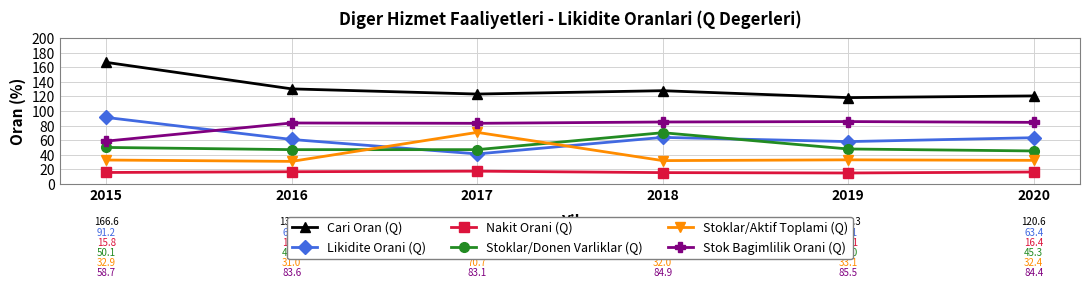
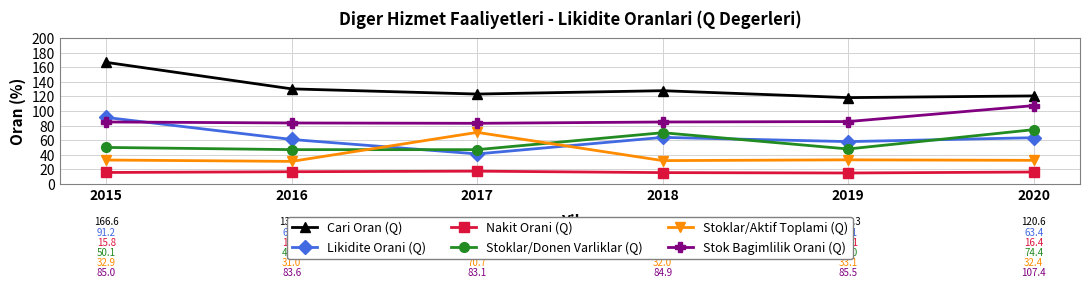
  {
    "Cari Oran (Q)": {
      "2015": 170,
      "2016": 130,
      "2017": 120,
      "2018": 130,
      "2019": 120,
      "2020": 120
    },
    "Likidite Orani (Q)": {
      "2015": 90,
      "2016": 60,
      "2017": 40,
      "2018": 60,
      "2019": 60,
      "2020": 60
    },
    "Nakit Orani (Q)": {
      "2015": 20,
      "2016": 20,
      "2017": 20,
      "2018": 20,
      "2019": 20,
      "2020": 20
    },
    "Stoklar/Donen Varliklar (Q)": {
-     "2020": 45.3
+     "2020": 74.4
    },
    "Stoklar/Aktif Toplami (Q)": {
      "2015": 30,
      "2016": 30,
      "2017": 70,
      "2018": 30,
      "2019": 30,
      "2020": 30
    },
    "Stok Bagimlilik Orani (Q)": {
-     "2015": 58.7,
-     "2020": 84.4
+     "2015": 85.0,
+     "2020": 107.4
    }
  }
